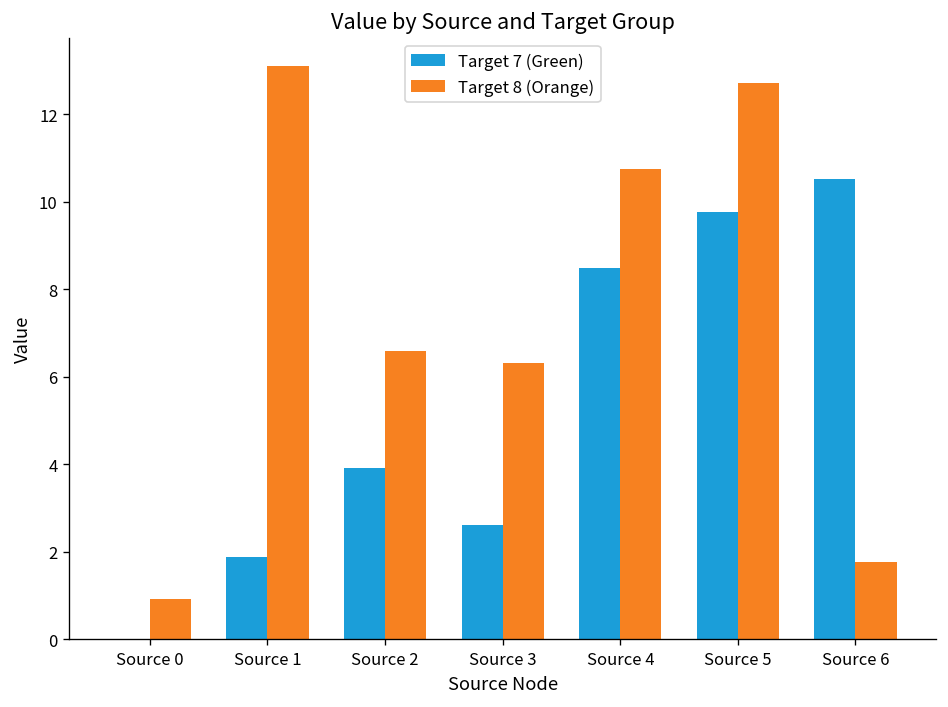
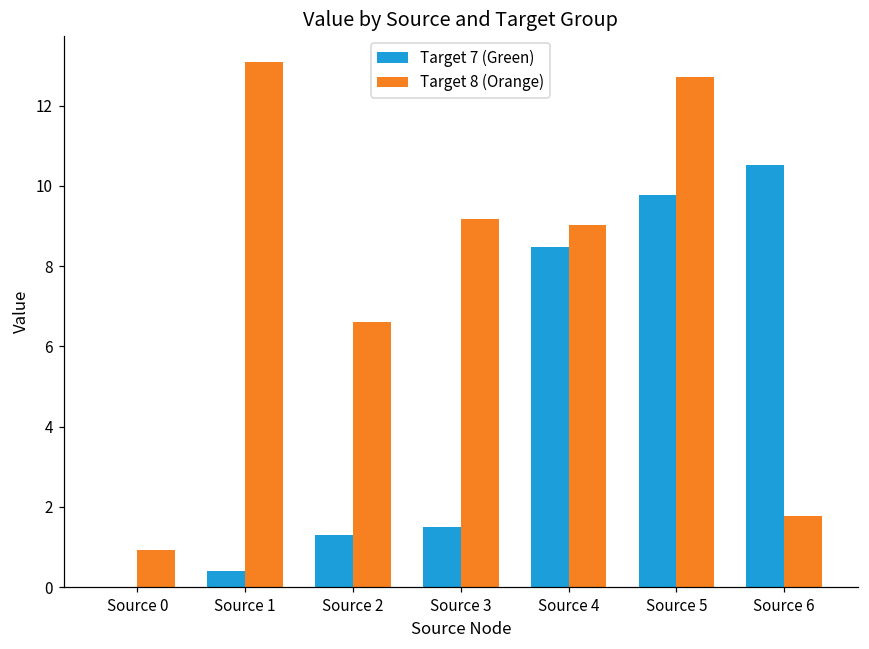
  {
    "Target 7 (Green)": {
-     "Source 1": 1.9,
-     "Source 2": 3.9,
-     "Source 3": 2.6,
+     "Source 1": 0.4,
+     "Source 2": 1.3,
+     "Source 3": 1.5,
      "Source 4": 8.5,
      "Source 5": 9.8,
      "Source 6": 10.5
    },
    "Target 8 (Orange)": {
      "Source 0": 0.9,
      "Source 1": 13.1,
      "Source 2": 6.6,
-     "Source 3": 6.3,
-     "Source 4": 10.8,
+     "Source 3": 9.2,
+     "Source 4": 9.0,
      "Source 5": 12.7,
      "Source 6": 1.8
    }
  }
